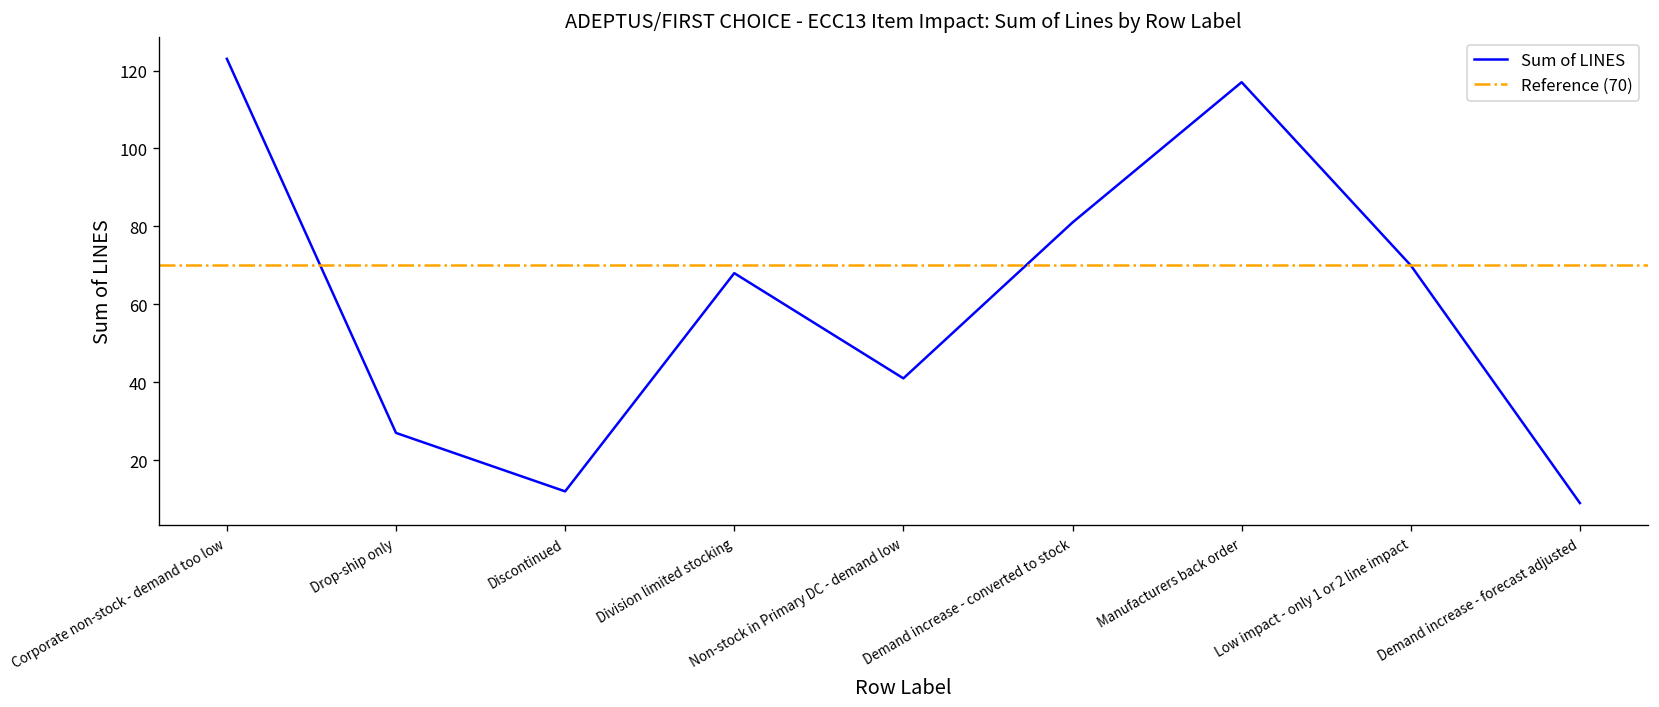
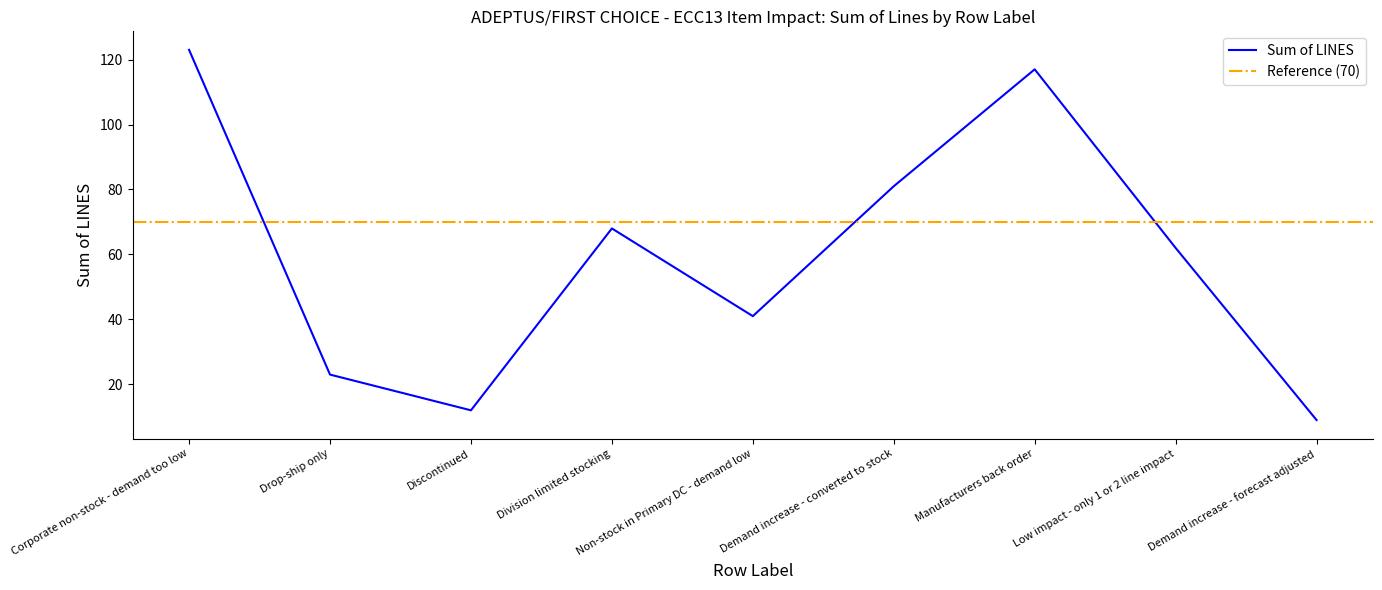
  {
    "Corporate non-stock - demand too low": 123,
-   "Drop-ship only": 27,
+   "Drop-ship only": 23,
    "Discontinued": 12,
    "Division limited stocking": 68,
    "Non-stock in Primary DC - demand low": 41,
    "Demand increase - converted to stock": 81,
    "Manufacturers back order": 117,
-   "Low impact - only 1 or 2 line impact": 70,
+   "Low impact - only 1 or 2 line impact": 62,
    "Demand increase - forecast adjusted": 9
  }
